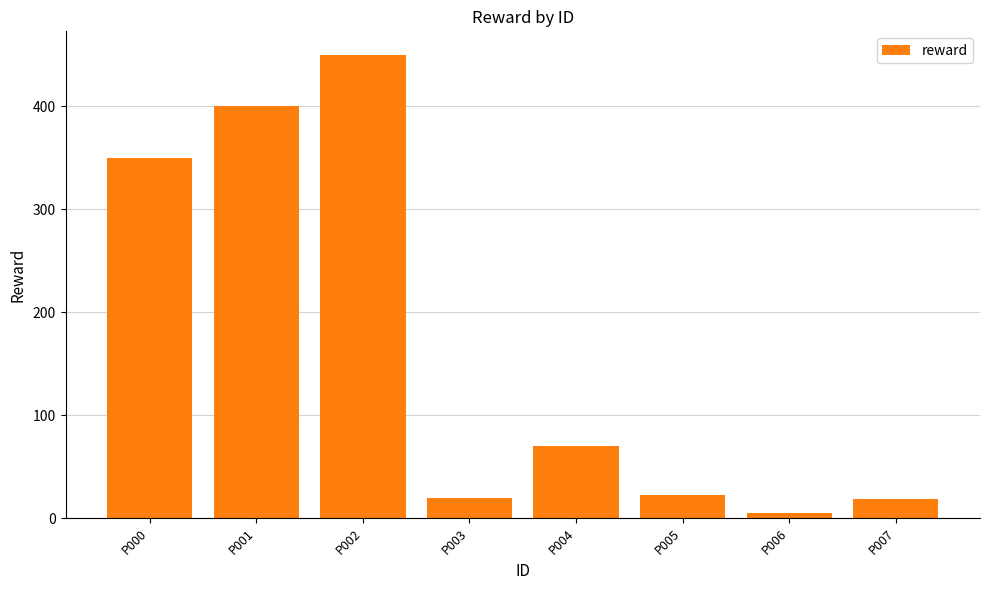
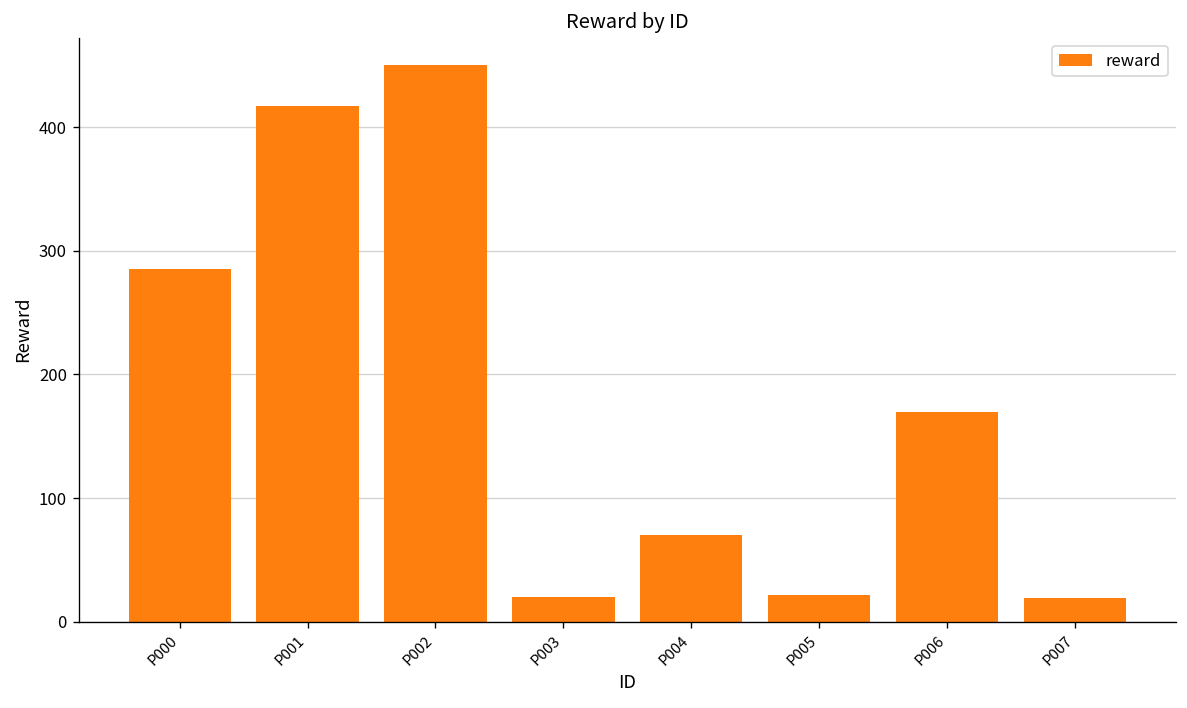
  {
-   "P000": 350,
-   "P001": 400,
+   "P000": 285,
+   "P001": 417,
    "P002": 450,
    "P003": 20,
    "P004": 70,
    "P005": 22,
-   "P006": 5,
+   "P006": 170,
    "P007": 19
  }
